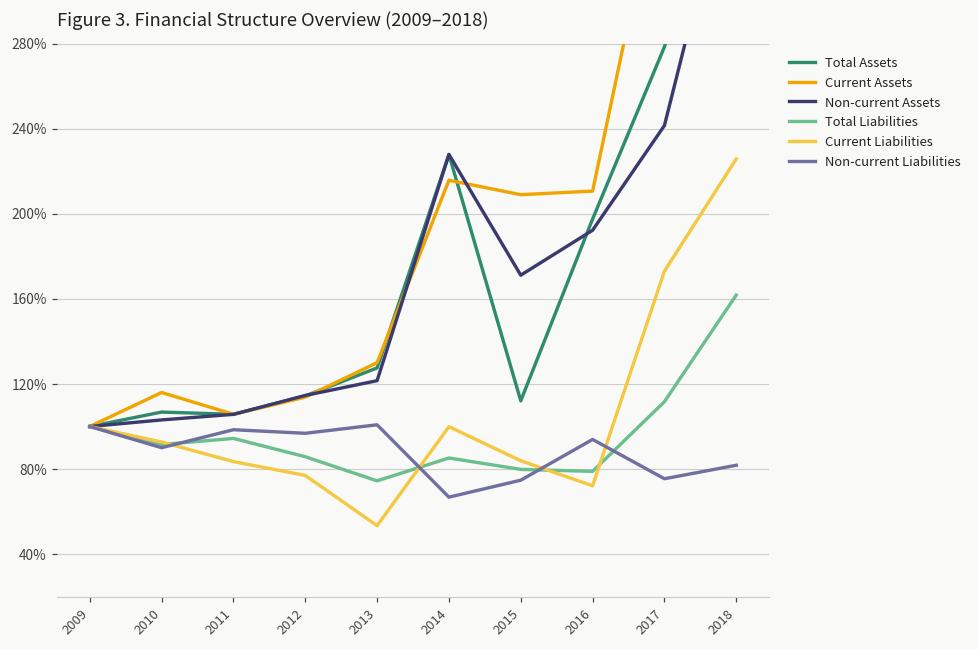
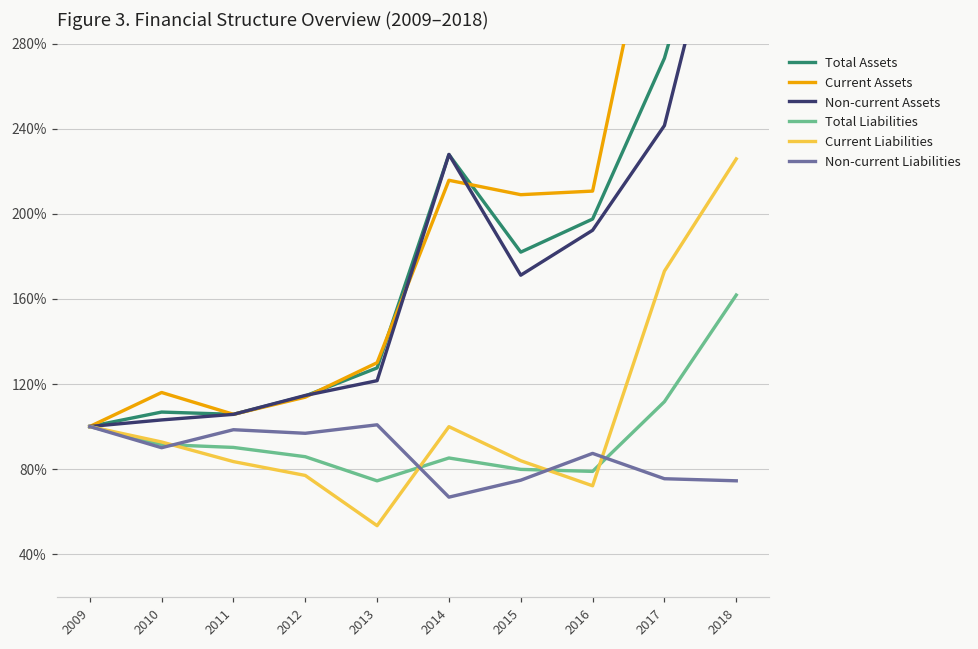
  {
    "Total Assets": {
      "2010": "107%",
      "2013": "128%",
-     "2015": "112%",
+     "2015": "182%",
      "2016": "198%",
-     "2017": "279%"
+     "2017": "273%"
    },
    "Current Assets": {
      "2010": "116%",
      "2013": "130%",
      "2014": "216%",
      "2015": "209%",
      "2016": "211%"
    },
    "Non-current Assets": {
      "2010": "103%",
      "2013": "122%",
      "2015": "171%",
      "2016": "192%",
      "2017": "242%"
    },
    "Total Liabilities": {
-     "2011": "94%",
+     "2011": "90%",
      "2012": "86%",
      "2013": "74%",
      "2014": "85%",
      "2015": "80%",
      "2016": "79%",
      "2017": "112%",
      "2018": "162%"
    },
    "Current Liabilities": {
      "2011": "83%",
      "2012": "77%",
      "2013": "53%",
      "2014": "100%",
      "2015": "84%",
      "2016": "72%",
      "2017": "173%",
      "2018": "226%"
    },
    "Non-current Liabilities": {
      "2010": "90%",
      "2011": "98%",
      "2012": "97%",
      "2013": "101%",
      "2014": "67%",
      "2015": "75%",
-     "2016": "94%",
+     "2016": "87%",
      "2017": "75%",
-     "2018": "82%"
+     "2018": "74%"
    }
  }
